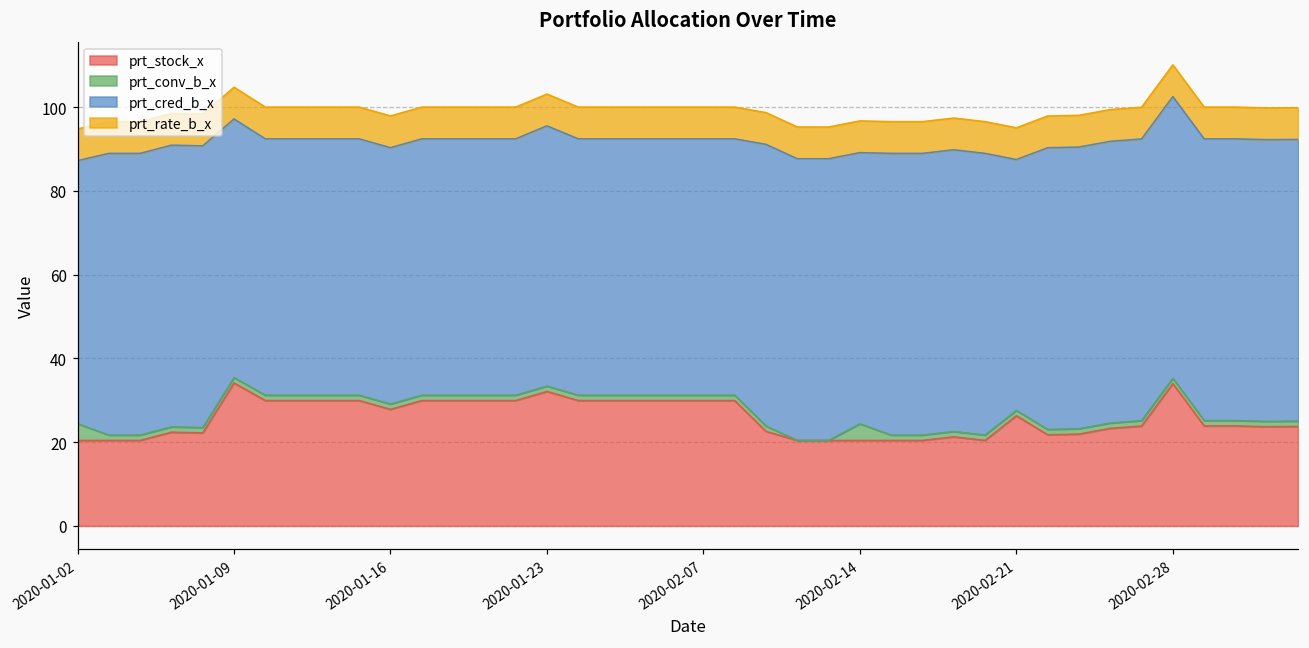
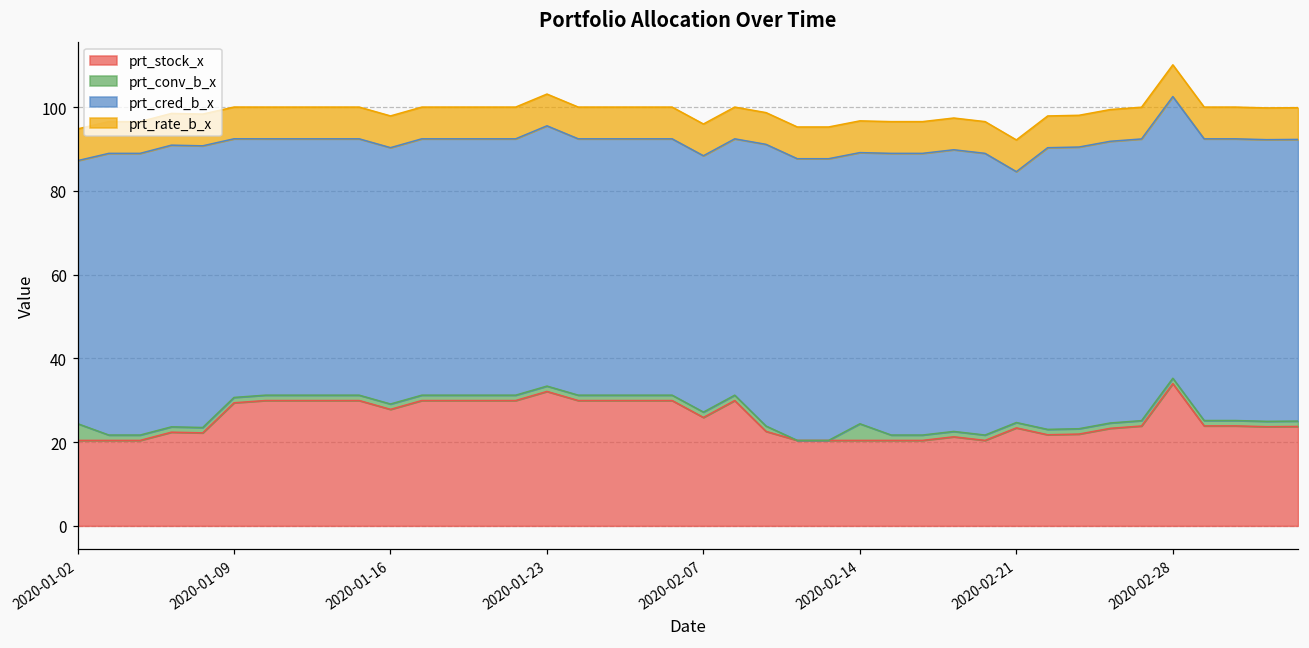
  {
    "prt_stock_x": {
      "2020-01-02": 20,
-     "2020-01-09": 34,
+     "2020-01-09": 29,
      "2020-01-16": 28,
      "2020-01-23": 32,
-     "2020-02-07": 30,
+     "2020-02-07": 26,
      "2020-02-14": 20,
-     "2020-02-21": 26,
+     "2020-02-21": 23,
      "2020-02-28": 34
    },
    "prt_conv_b_x": {
      "2020-01-02": 4,
      "2020-01-09": 1,
      "2020-01-16": 1,
      "2020-01-23": 1,
      "2020-02-07": 1,
      "2020-02-14": 4,
      "2020-02-21": 1,
      "2020-02-28": 1
    },
    "prt_cred_b_x": {
      "2020-01-02": 63,
      "2020-01-09": 62,
      "2020-01-16": 61,
      "2020-01-23": 62,
      "2020-02-07": 61,
      "2020-02-14": 65,
      "2020-02-21": 60,
      "2020-02-28": 67
    },
    "prt_rate_b_x": {
      "2020-01-02": 8,
      "2020-01-09": 8,
      "2020-01-16": 8,
      "2020-01-23": 8,
      "2020-02-07": 8,
      "2020-02-14": 8,
      "2020-02-21": 8,
      "2020-02-28": 8
    }
  }
